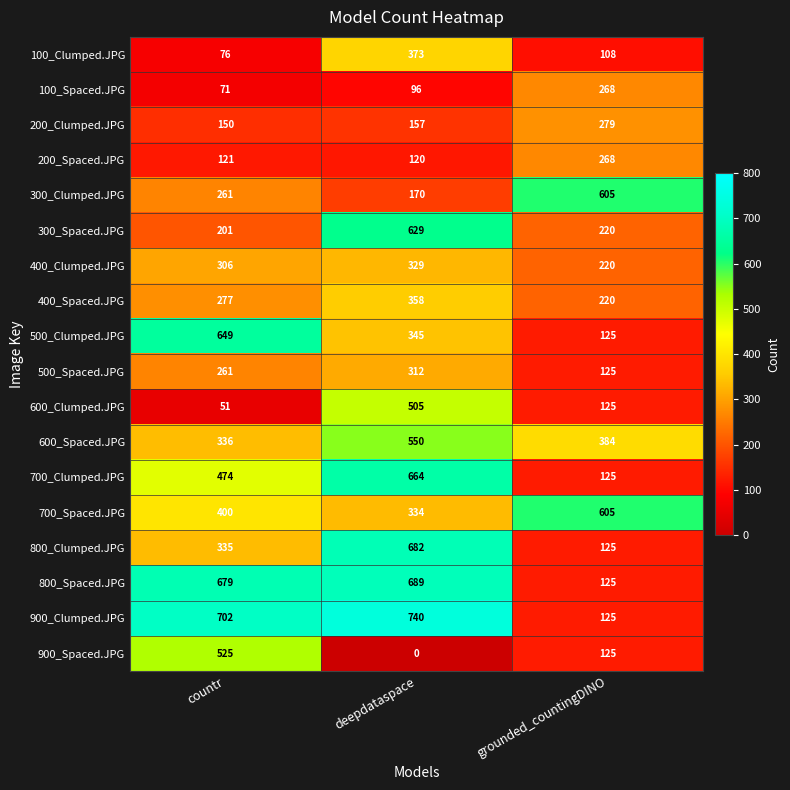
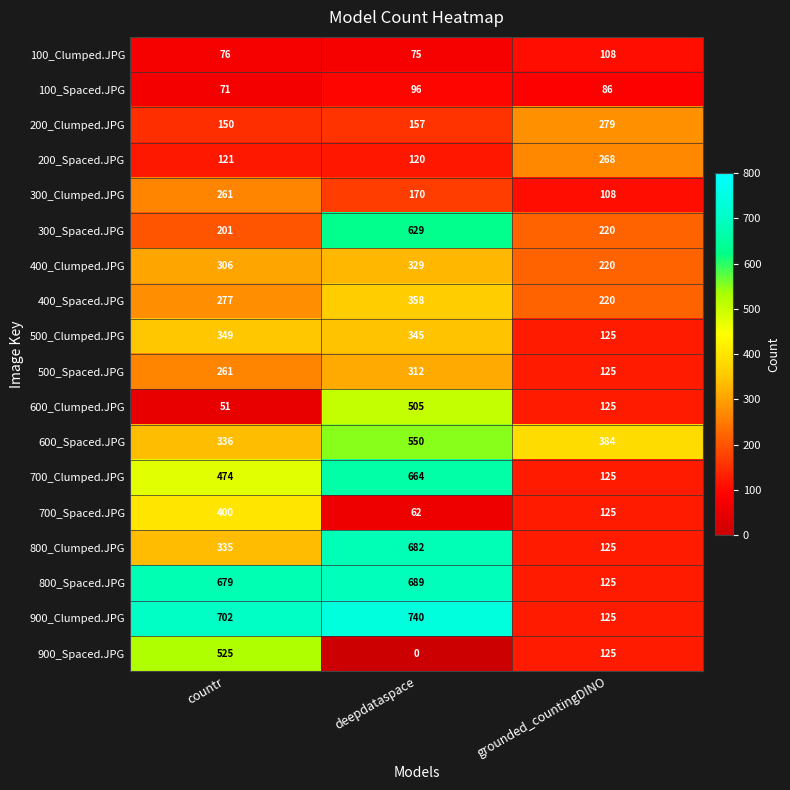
  {
    "100_Clumped.JPG": {
      "countr": 76,
-     "deepdataspace": 373,
+     "deepdataspace": 75,
      "grounded_countingDINO": 108
    },
    "100_Spaced.JPG": {
      "countr": 71,
      "deepdataspace": 96,
-     "grounded_countingDINO": 268
+     "grounded_countingDINO": 86
    },
    "200_Clumped.JPG": {
      "countr": 150,
      "deepdataspace": 157,
      "grounded_countingDINO": 279
    },
    "200_Spaced.JPG": {
      "countr": 121,
      "deepdataspace": 120,
      "grounded_countingDINO": 268
    },
    "300_Clumped.JPG": {
      "countr": 261,
      "deepdataspace": 170,
-     "grounded_countingDINO": 605
+     "grounded_countingDINO": 108
    },
    "300_Spaced.JPG": {
      "countr": 201,
      "deepdataspace": 629,
      "grounded_countingDINO": 220
    },
    "400_Clumped.JPG": {
      "countr": 306,
      "deepdataspace": 329,
      "grounded_countingDINO": 220
    },
    "400_Spaced.JPG": {
      "countr": 277,
      "deepdataspace": 358,
      "grounded_countingDINO": 220
    },
    "500_Clumped.JPG": {
-     "countr": 649,
+     "countr": 349,
      "deepdataspace": 345,
      "grounded_countingDINO": 125
    },
    "500_Spaced.JPG": {
      "countr": 261,
      "deepdataspace": 312,
      "grounded_countingDINO": 125
    },
    "600_Clumped.JPG": {
      "countr": 51,
      "deepdataspace": 505,
      "grounded_countingDINO": 125
    },
    "600_Spaced.JPG": {
      "countr": 336,
      "deepdataspace": 550,
      "grounded_countingDINO": 384
    },
    "700_Clumped.JPG": {
      "countr": 474,
      "deepdataspace": 664,
      "grounded_countingDINO": 125
    },
    "700_Spaced.JPG": {
      "countr": 400,
-     "deepdataspace": 334,
-     "grounded_countingDINO": 605
+     "deepdataspace": 62,
+     "grounded_countingDINO": 125
    },
    "800_Clumped.JPG": {
      "countr": 335,
      "deepdataspace": 682,
      "grounded_countingDINO": 125
    },
    "800_Spaced.JPG": {
      "countr": 679,
      "deepdataspace": 689,
      "grounded_countingDINO": 125
    },
    "900_Clumped.JPG": {
      "countr": 702,
      "deepdataspace": 740,
      "grounded_countingDINO": 125
    },
    "900_Spaced.JPG": {
      "countr": 525,
      "deepdataspace": 0,
      "grounded_countingDINO": 125
    }
  }
